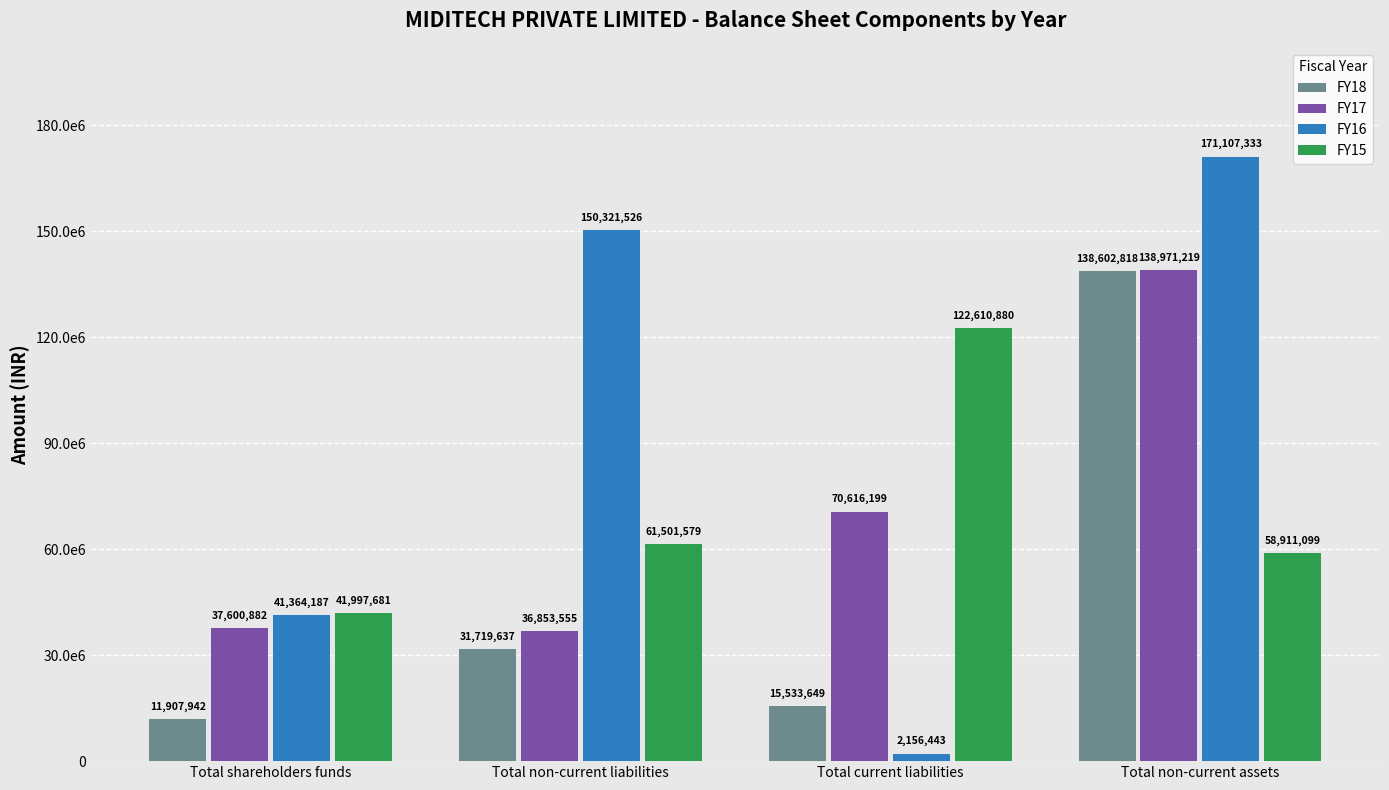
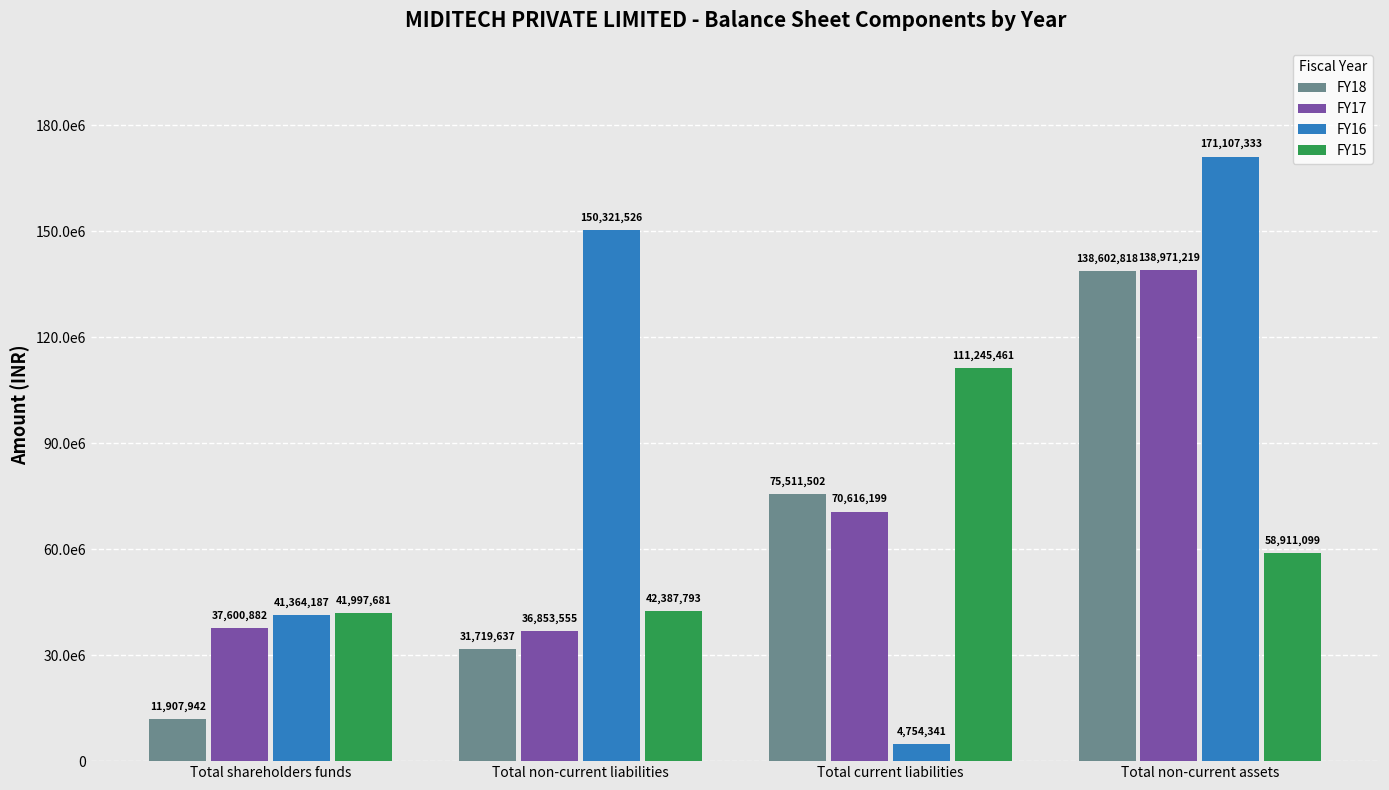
  {
    "FY18": {
      "Total shareholders funds": "11,907,942",
      "Total non-current liabilities": "31,719,637",
-     "Total current liabilities": "15,533,649",
+     "Total current liabilities": "75,511,502",
      "Total non-current assets": "138,602,818"
    },
    "FY17": {
      "Total shareholders funds": "37,600,882",
      "Total non-current liabilities": "36,853,555",
      "Total current liabilities": "70,616,199",
      "Total non-current assets": "138,971,219"
    },
    "FY16": {
      "Total shareholders funds": "41,364,187",
      "Total non-current liabilities": "150,321,526",
-     "Total current liabilities": "2,156,443",
+     "Total current liabilities": "4,754,341",
      "Total non-current assets": "171,107,333"
    },
    "FY15": {
      "Total shareholders funds": "41,997,681",
-     "Total non-current liabilities": "61,501,579",
-     "Total current liabilities": "122,610,880",
+     "Total non-current liabilities": "42,387,793",
+     "Total current liabilities": "111,245,461",
      "Total non-current assets": "58,911,099"
    }
  }
